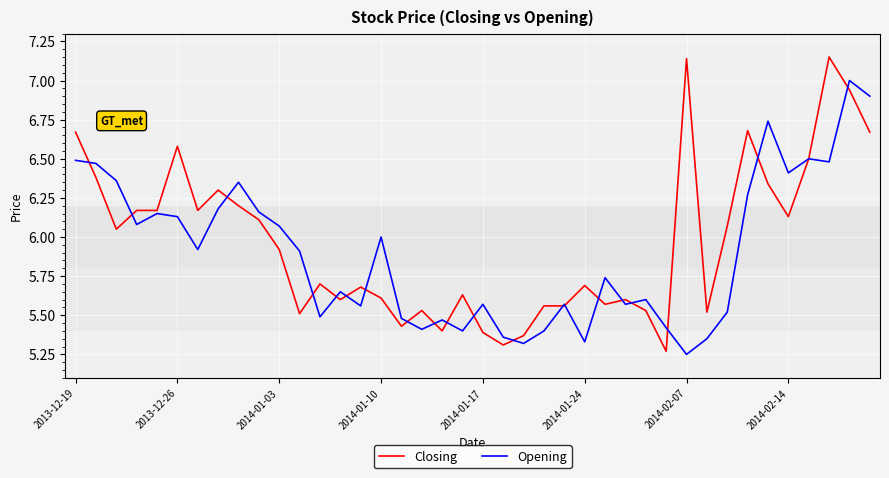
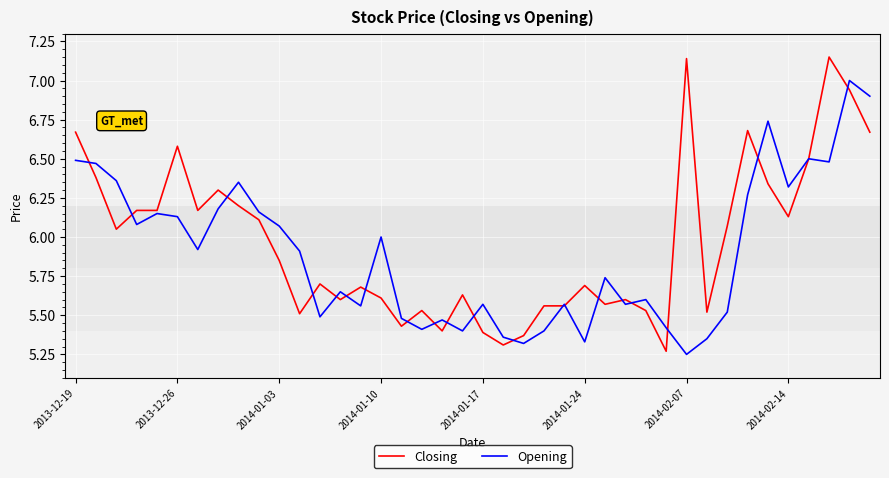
  {
    "Closing": {
      "2013-12-19": 6.67,
      "2013-12-26": 6.58,
-     "2014-01-03": 5.92,
+     "2014-01-03": 5.85,
      "2014-01-10": 5.61,
      "2014-01-17": 5.39,
      "2014-01-24": 5.69,
      "2014-02-07": 7.14,
      "2014-02-14": 6.13
    },
    "Opening": {
      "2013-12-19": 6.49,
      "2013-12-26": 6.13,
      "2014-01-03": 6.07,
      "2014-01-10": 6.00,
      "2014-01-17": 5.57,
      "2014-01-24": 5.33,
      "2014-02-07": 5.25,
-     "2014-02-14": 6.41
+     "2014-02-14": 6.32
    }
  }
